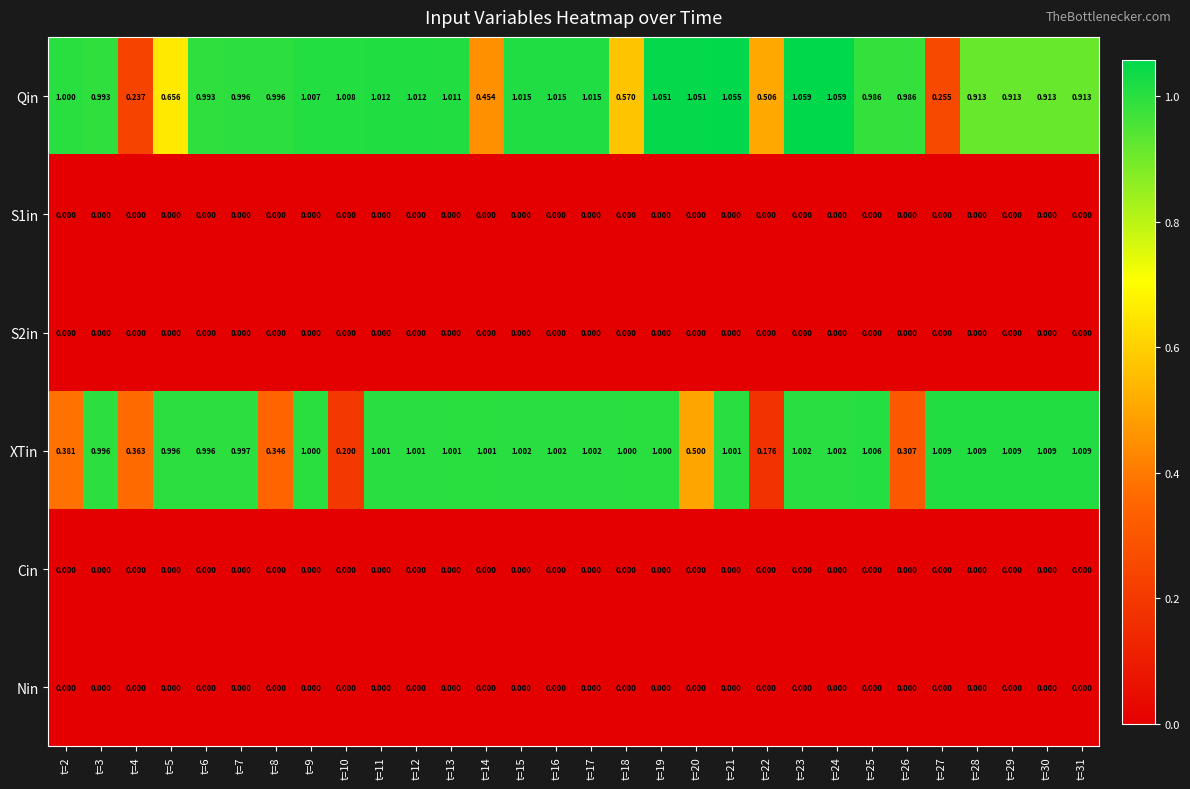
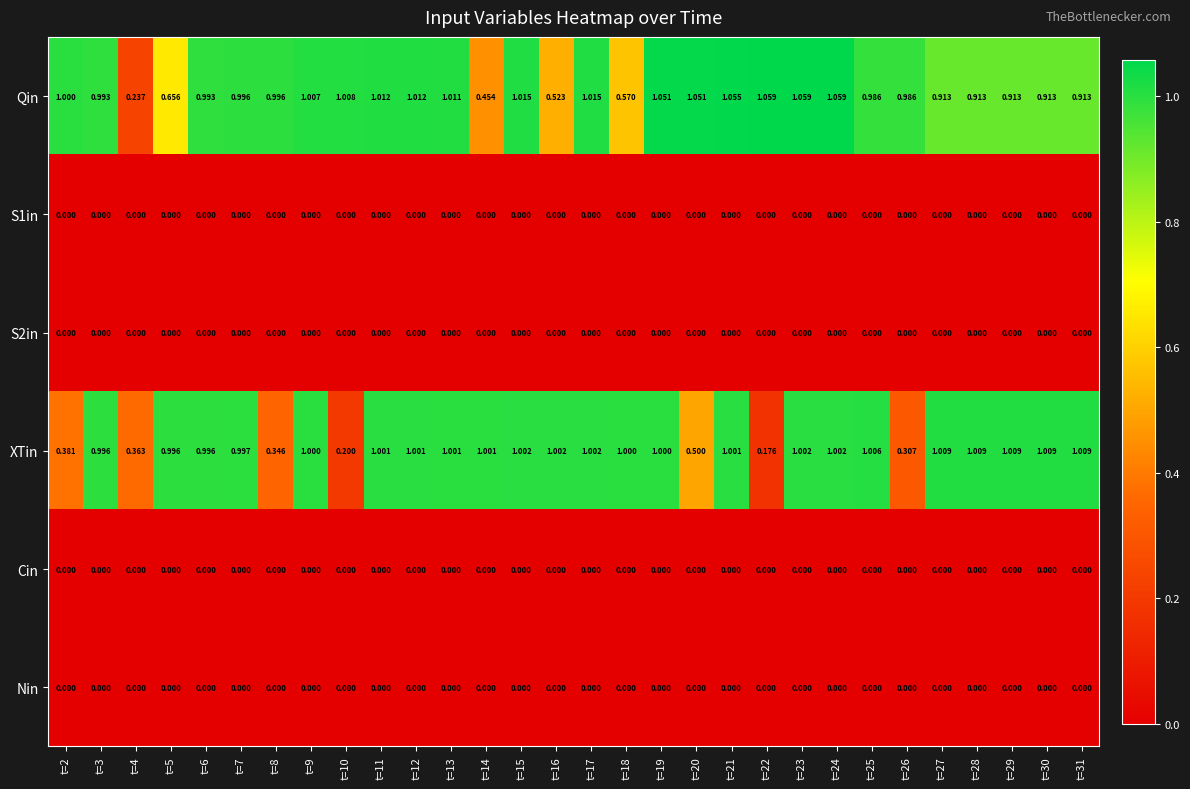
  {
    "Qin": {
      "t=2": 1.000,
      "t=3": 0.993,
      "t=4": 0.237,
      "t=5": 0.656,
      "t=6": 0.993,
      "t=7": 0.996,
      "t=8": 0.996,
      "t=9": 1.007,
      "t=10": 1.008,
      "t=11": 1.012,
      "t=12": 1.012,
      "t=13": 1.011,
      "t=14": 0.454,
      "t=15": 1.015,
-     "t=16": 1.015,
+     "t=16": 0.523,
      "t=17": 1.015,
      "t=18": 0.570,
      "t=19": 1.051,
      "t=20": 1.051,
      "t=21": 1.055,
-     "t=22": 0.506,
+     "t=22": 1.059,
      "t=23": 1.059,
      "t=24": 1.059,
      "t=25": 0.986,
      "t=26": 0.986,
-     "t=27": 0.255,
+     "t=27": 0.913,
      "t=28": 0.913,
      "t=29": 0.913,
      "t=30": 0.913,
      "t=31": 0.913
    },
    "S1in": {
      "t=2": 0.000,
      "t=3": 0.000,
      "t=4": 0.000,
      "t=5": 0.000,
      "t=6": 0.000,
      "t=7": 0.000,
      "t=8": 0.000,
      "t=9": 0.000,
      "t=10": 0.000,
      "t=11": 0.000,
      "t=12": 0.000,
      "t=13": 0.000,
      "t=14": 0.000,
      "t=15": 0.000,
      "t=16": 0.000,
      "t=17": 0.000,
      "t=18": 0.000,
      "t=19": 0.000,
      "t=20": 0.000,
      "t=21": 0.000,
      "t=22": 0.000,
      "t=23": 0.000,
      "t=24": 0.000,
      "t=25": 0.000,
      "t=26": 0.000,
      "t=27": 0.000,
      "t=28": 0.000,
      "t=29": 0.000,
      "t=30": 0.000,
      "t=31": 0.000
    },
    "S2in": {
      "t=2": 0.000,
      "t=3": 0.000,
      "t=4": 0.000,
      "t=5": 0.000,
      "t=6": 0.000,
      "t=7": 0.000,
      "t=8": 0.000,
      "t=9": 0.000,
      "t=10": 0.000,
      "t=11": 0.000,
      "t=12": 0.000,
      "t=13": 0.000,
      "t=14": 0.000,
      "t=15": 0.000,
      "t=16": 0.000,
      "t=17": 0.000,
      "t=18": 0.000,
      "t=19": 0.000,
      "t=20": 0.000,
      "t=21": 0.000,
      "t=22": 0.000,
      "t=23": 0.000,
      "t=24": 0.000,
      "t=25": 0.000,
      "t=26": 0.000,
      "t=27": 0.000,
      "t=28": 0.000,
      "t=29": 0.000,
      "t=30": 0.000,
      "t=31": 0.000
    },
    "XTin": {
      "t=2": 0.381,
      "t=3": 0.996,
      "t=4": 0.363,
      "t=5": 0.996,
      "t=6": 0.996,
      "t=7": 0.997,
      "t=8": 0.346,
      "t=9": 1.000,
      "t=10": 0.200,
      "t=11": 1.001,
      "t=12": 1.001,
      "t=13": 1.001,
      "t=14": 1.001,
      "t=15": 1.002,
      "t=16": 1.002,
      "t=17": 1.002,
      "t=18": 1.000,
      "t=19": 1.000,
      "t=20": 0.500,
      "t=21": 1.001,
      "t=22": 0.176,
      "t=23": 1.002,
      "t=24": 1.002,
      "t=25": 1.006,
      "t=26": 0.307,
      "t=27": 1.009,
      "t=28": 1.009,
      "t=29": 1.009,
      "t=30": 1.009,
      "t=31": 1.009
    },
    "Cin": {
      "t=2": 0.000,
      "t=3": 0.000,
      "t=4": 0.000,
      "t=5": 0.000,
      "t=6": 0.000,
      "t=7": 0.000,
      "t=8": 0.000,
      "t=9": 0.000,
      "t=10": 0.000,
      "t=11": 0.000,
      "t=12": 0.000,
      "t=13": 0.000,
      "t=14": 0.000,
      "t=15": 0.000,
      "t=16": 0.000,
      "t=17": 0.000,
      "t=18": 0.000,
      "t=19": 0.000,
      "t=20": 0.000,
      "t=21": 0.000,
      "t=22": 0.000,
      "t=23": 0.000,
      "t=24": 0.000,
      "t=25": 0.000,
      "t=26": 0.000,
      "t=27": 0.000,
      "t=28": 0.000,
      "t=29": 0.000,
      "t=30": 0.000,
      "t=31": 0.000
    },
    "Nin": {
      "t=2": 0.000,
      "t=3": 0.000,
      "t=4": 0.000,
      "t=5": 0.000,
      "t=6": 0.000,
      "t=7": 0.000,
      "t=8": 0.000,
      "t=9": 0.000,
      "t=10": 0.000,
      "t=11": 0.000,
      "t=12": 0.000,
      "t=13": 0.000,
      "t=14": 0.000,
      "t=15": 0.000,
      "t=16": 0.000,
      "t=17": 0.000,
      "t=18": 0.000,
      "t=19": 0.000,
      "t=20": 0.000,
      "t=21": 0.000,
      "t=22": 0.000,
      "t=23": 0.000,
      "t=24": 0.000,
      "t=25": 0.000,
      "t=26": 0.000,
      "t=27": 0.000,
      "t=28": 0.000,
      "t=29": 0.000,
      "t=30": 0.000,
      "t=31": 0.000
    }
  }
